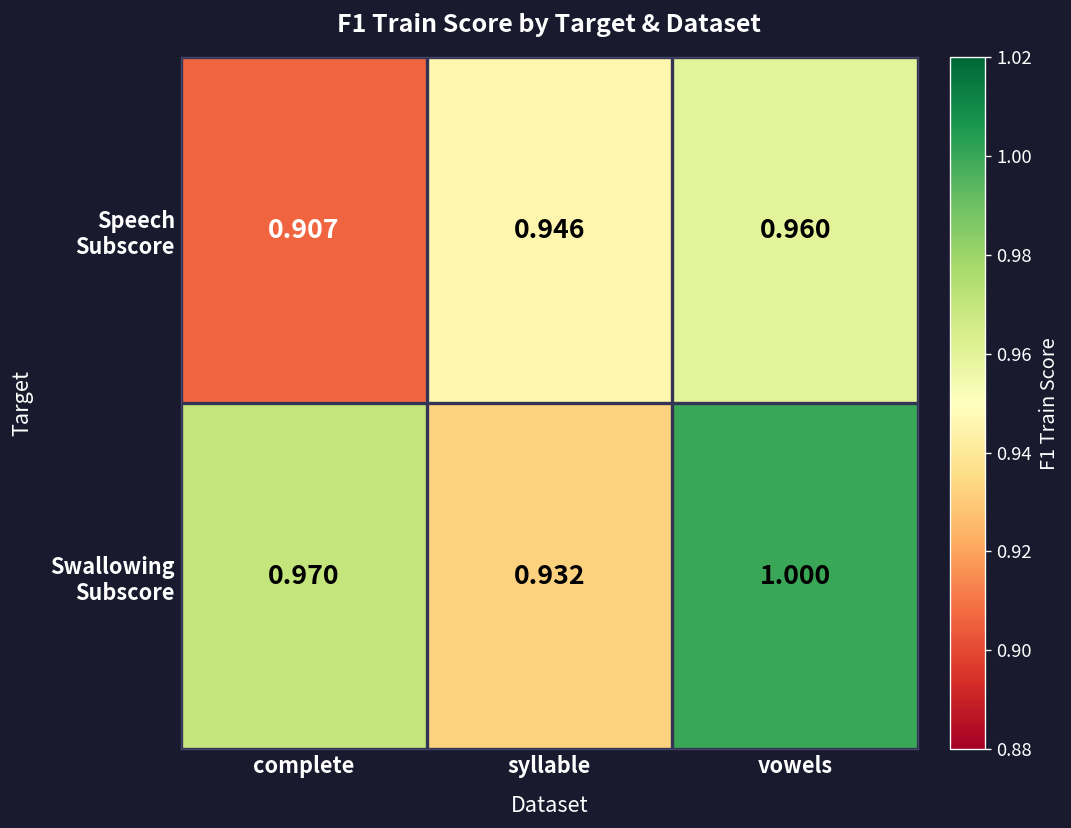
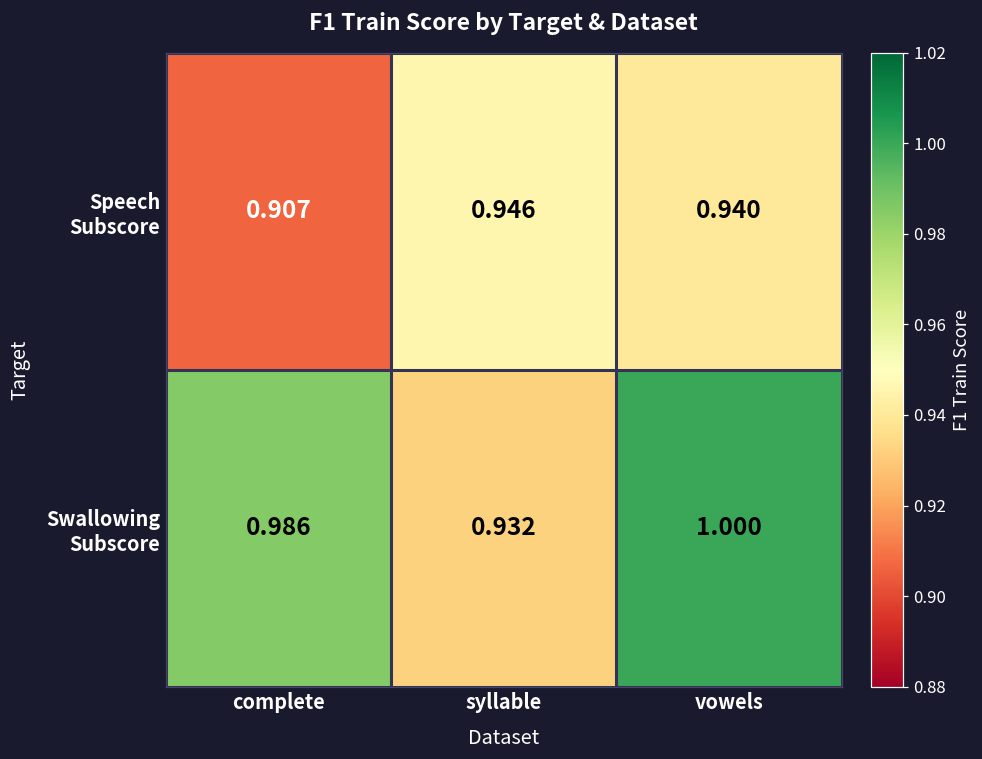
  {
    "Speech Subscore": {
      "complete": 0.907,
      "syllable": 0.946,
-     "vowels": 0.960
+     "vowels": 0.940
    },
    "Swallowing Subscore": {
-     "complete": 0.970,
+     "complete": 0.986,
      "syllable": 0.932,
      "vowels": 1.000
    }
  }
